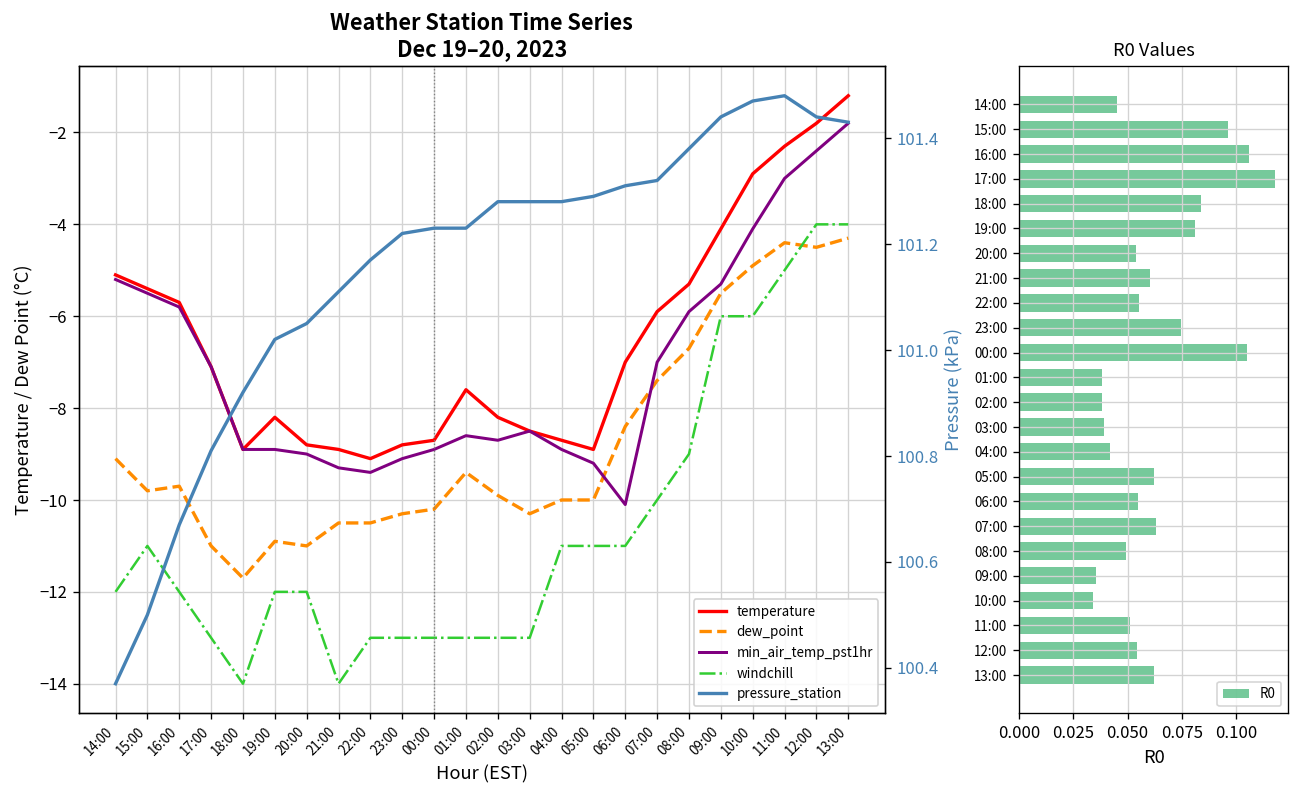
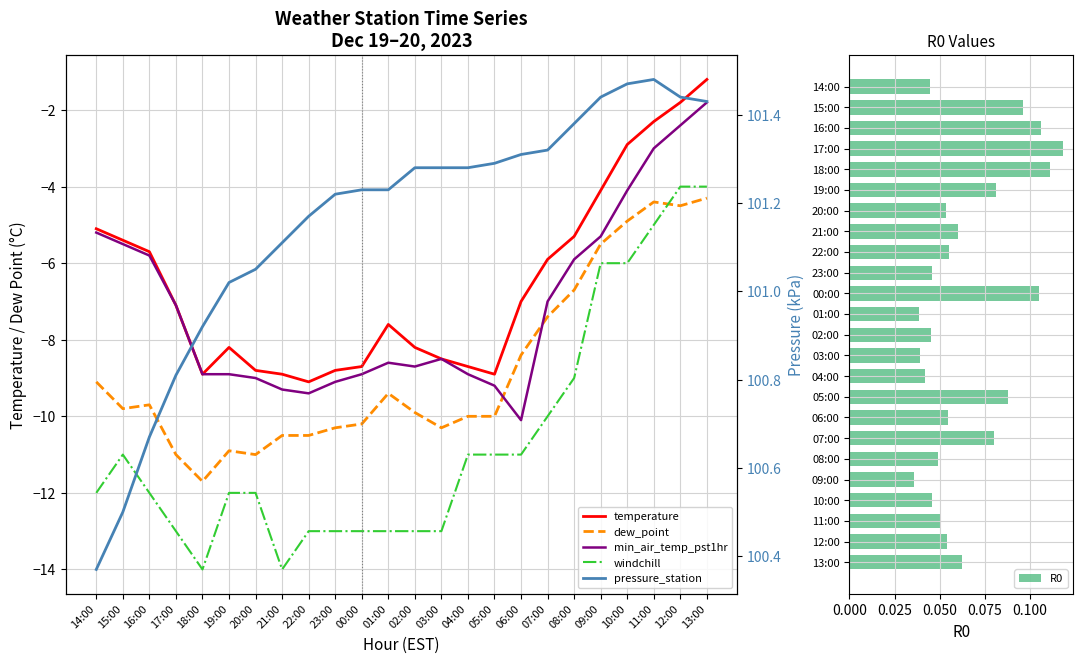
  {
    "R0 Values": {
      "14:00": 0.045,
      "15:00": 0.096,
      "16:00": 0.106,
      "17:00": 0.118,
-     "18:00": 0.084,
+     "18:00": 0.111,
      "19:00": 0.081,
      "20:00": 0.054,
      "21:00": 0.060,
      "22:00": 0.055,
-     "23:00": 0.075,
+     "23:00": 0.046,
      "00:00": 0.105,
      "01:00": 0.038,
-     "02:00": 0.038,
+     "02:00": 0.045,
      "03:00": 0.039,
      "04:00": 0.042,
-     "05:00": 0.062,
+     "05:00": 0.088,
      "06:00": 0.055,
-     "07:00": 0.063,
+     "07:00": 0.080,
      "08:00": 0.049,
      "09:00": 0.036,
-     "10:00": 0.034,
+     "10:00": 0.046,
      "11:00": 0.051,
      "12:00": 0.054,
      "13:00": 0.062
    }
  }
